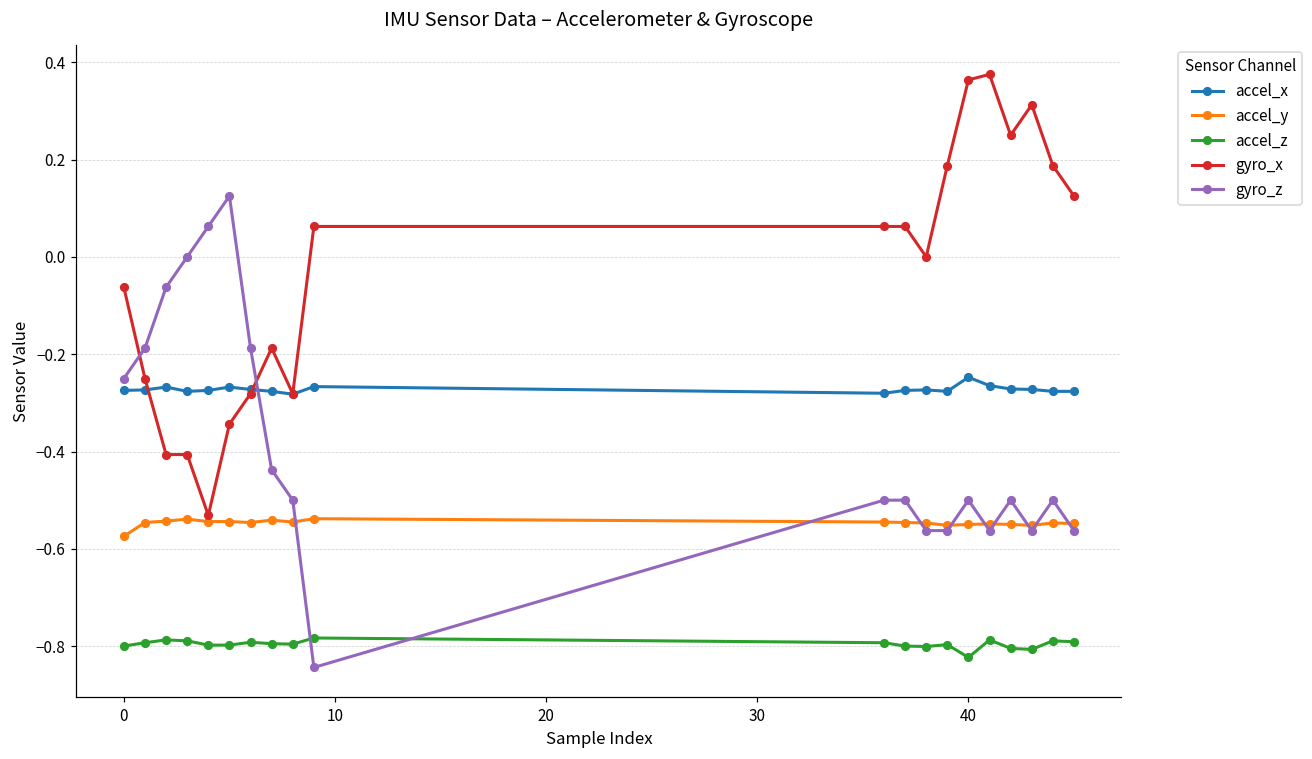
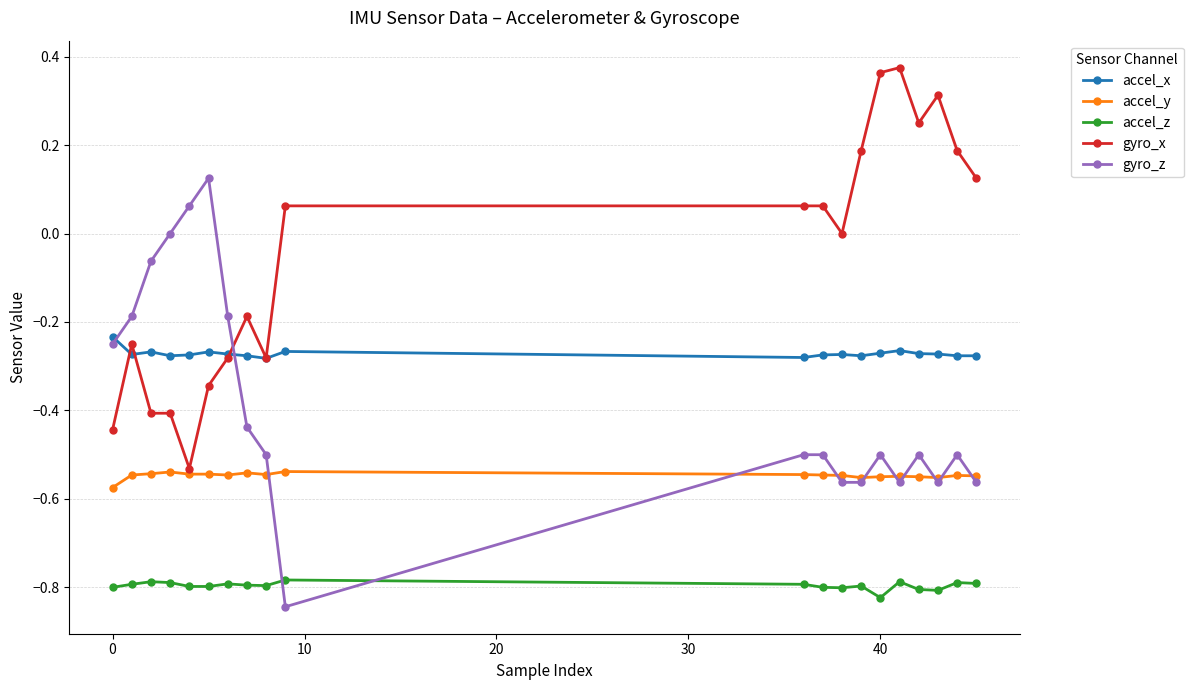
  {
    "accel_x": {
-     "0": -0.27,
-     "40": -0.25
+     "0": -0.23,
+     "40": -0.27
    },
    "accel_y": {
      "0": -0.57,
      "40": -0.55
    },
    "accel_z": {
      "0": -0.80,
      "40": -0.82
    },
    "gyro_x": {
-     "0": -0.06,
+     "0": -0.44,
      "40": 0.36
    },
    "gyro_z": {
      "0": -0.25,
      "40": -0.50
    }
  }
